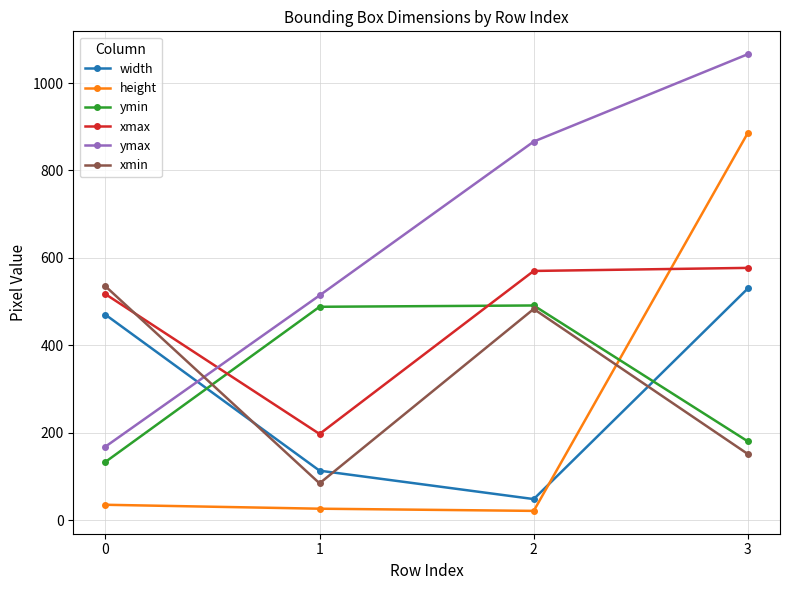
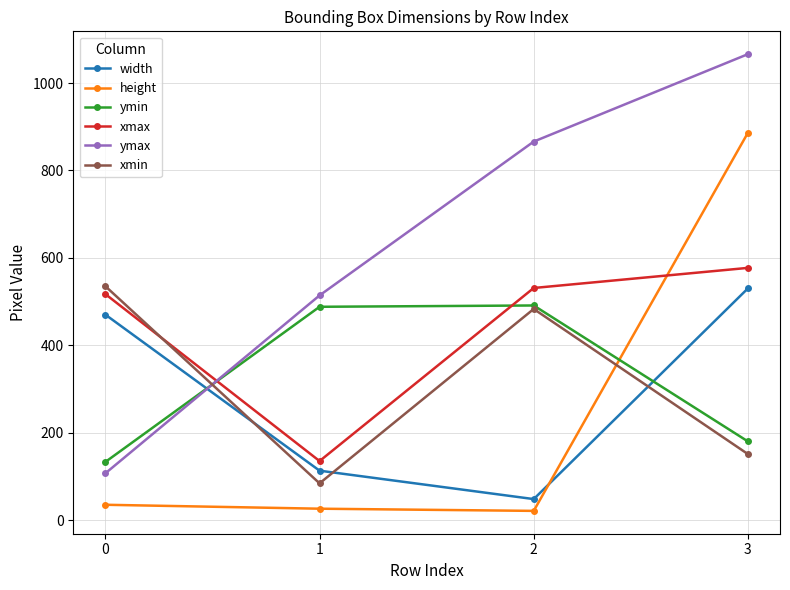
  {
    "width": {
      "0": 470,
      "1": 110,
      "2": 50,
      "3": 530
    },
    "height": {
      "0": 40,
      "1": 30,
      "2": 20,
      "3": 890
    },
    "ymin": {
      "0": 130,
      "1": 490,
      "2": 490,
      "3": 180
    },
    "xmax": {
      "0": 520,
-     "1": 200,
-     "2": 570,
+     "1": 140,
+     "2": 530,
      "3": 580
    },
    "ymax": {
-     "0": 170,
+     "0": 110,
      "1": 510,
      "2": 870,
      "3": 1070
    },
    "xmin": {
      "0": 540,
      "1": 80,
      "2": 480,
      "3": 150
    }
  }
